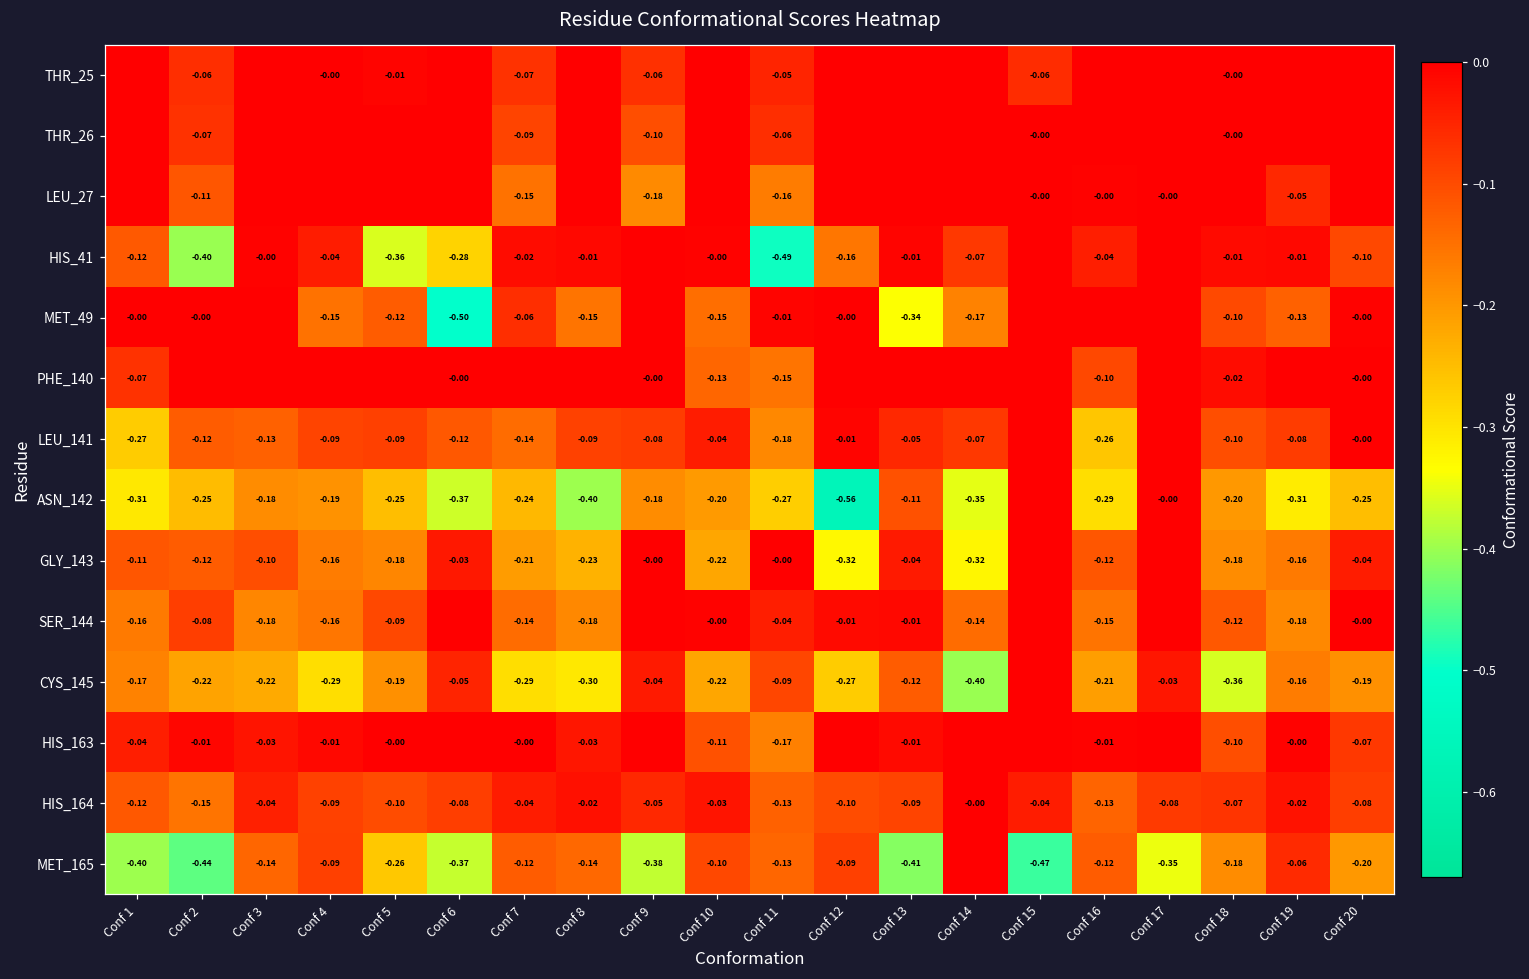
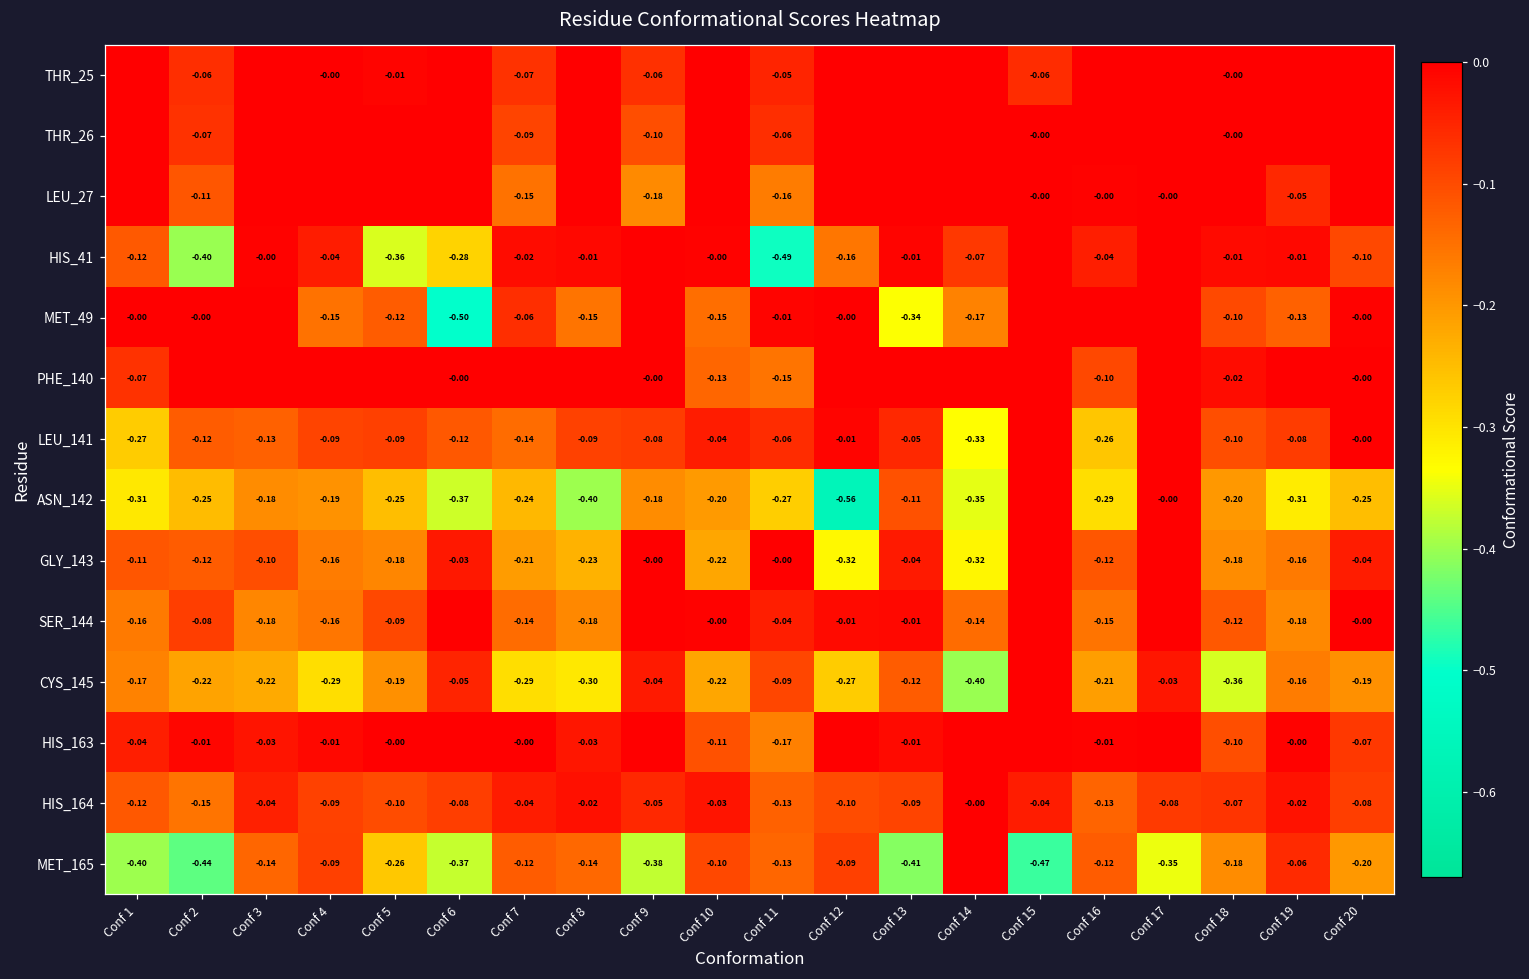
  {
    "LEU_141": {
      "Conf 1": -0.27,
      "Conf 2": -0.12,
      "Conf 3": -0.13,
      "Conf 4": -0.09,
      "Conf 5": -0.09,
      "Conf 6": -0.12,
      "Conf 7": -0.14,
      "Conf 8": -0.09,
      "Conf 9": -0.08,
      "Conf 10": -0.04,
-     "Conf 11": -0.18,
+     "Conf 11": -0.06,
      "Conf 12": -0.01,
      "Conf 13": -0.05,
-     "Conf 14": -0.07,
+     "Conf 14": -0.33,
      "Conf 16": -0.26,
      "Conf 18": -0.10,
      "Conf 19": -0.08,
      "Conf 20": -0.00
    }
  }
